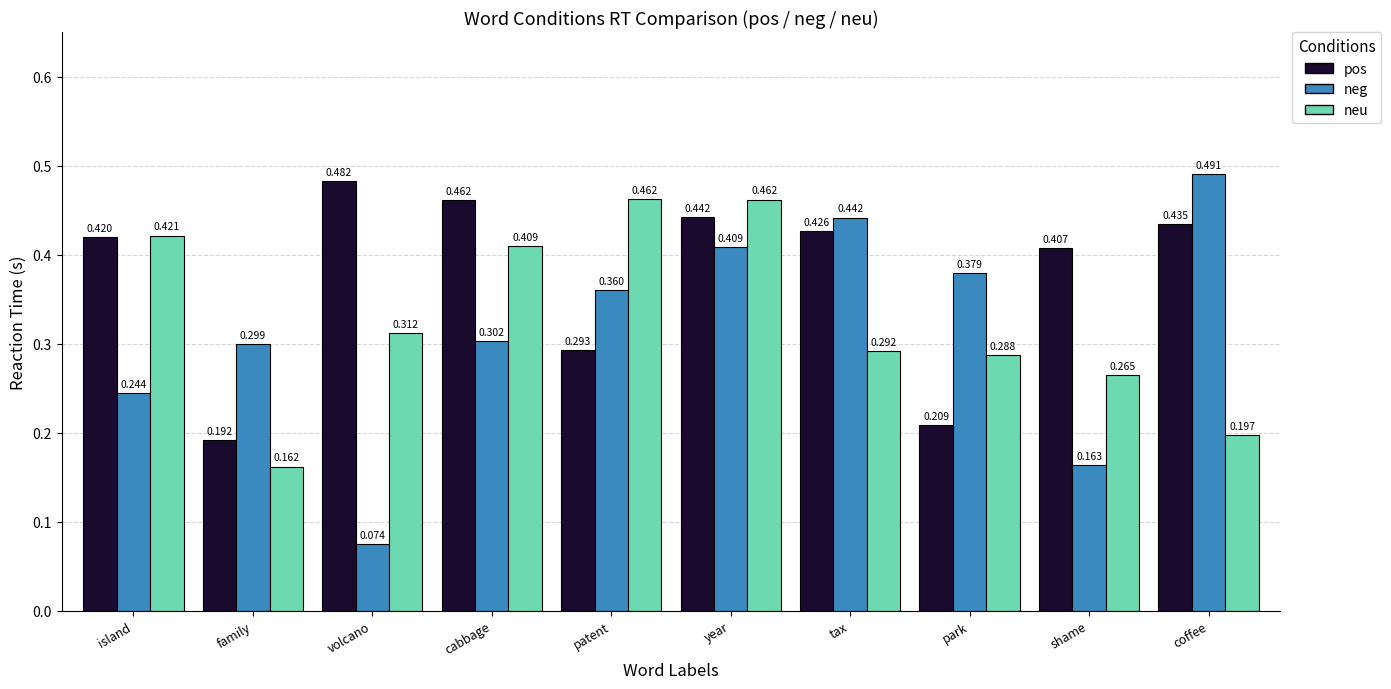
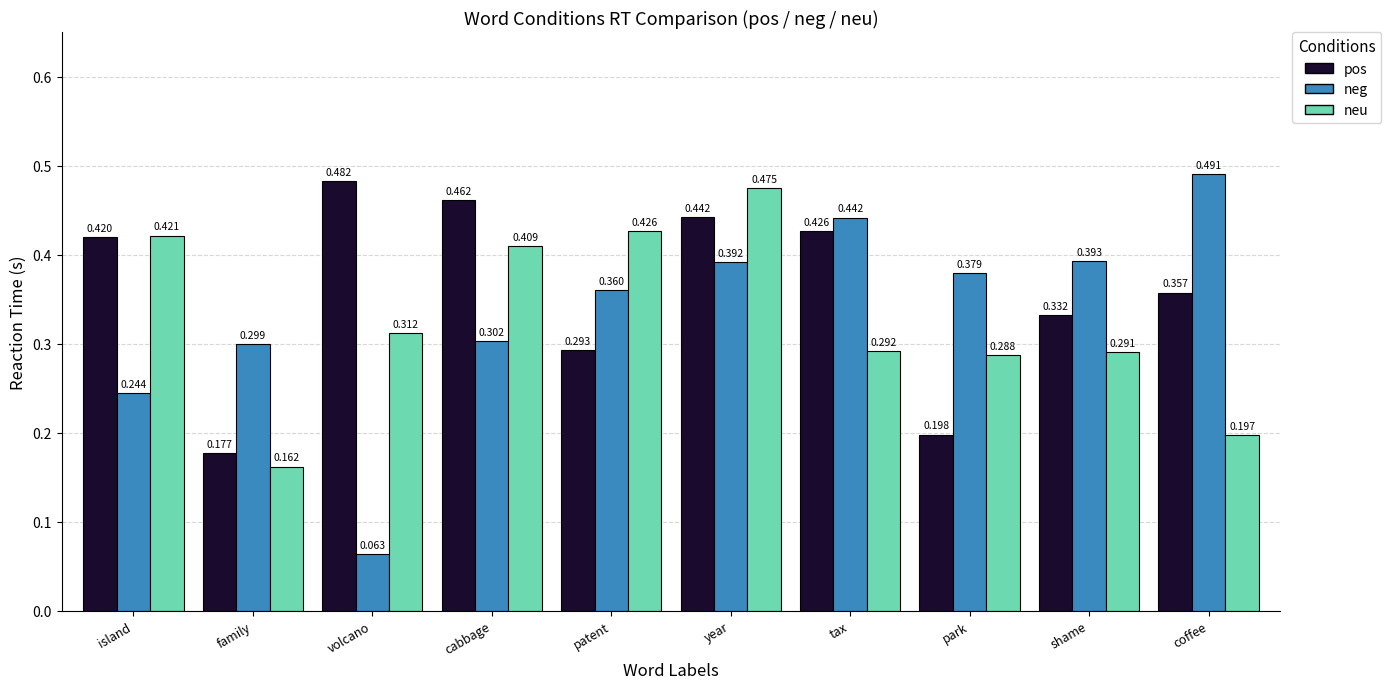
  {
    "pos": {
      "island": 0.420,
-     "family": 0.192,
+     "family": 0.177,
      "volcano": 0.482,
      "cabbage": 0.462,
      "patent": 0.293,
      "year": 0.442,
      "tax": 0.426,
-     "park": 0.209,
-     "shame": 0.407,
-     "coffee": 0.435
+     "park": 0.198,
+     "shame": 0.332,
+     "coffee": 0.357
    },
    "neg": {
      "island": 0.244,
      "family": 0.299,
-     "volcano": 0.074,
+     "volcano": 0.063,
      "cabbage": 0.302,
      "patent": 0.360,
-     "year": 0.409,
+     "year": 0.392,
      "tax": 0.442,
      "park": 0.379,
-     "shame": 0.163,
+     "shame": 0.393,
      "coffee": 0.491
    },
    "neu": {
      "island": 0.421,
      "family": 0.162,
      "volcano": 0.312,
      "cabbage": 0.409,
-     "patent": 0.462,
-     "year": 0.462,
+     "patent": 0.426,
+     "year": 0.475,
      "tax": 0.292,
      "park": 0.288,
-     "shame": 0.265,
+     "shame": 0.291,
      "coffee": 0.197
    }
  }
